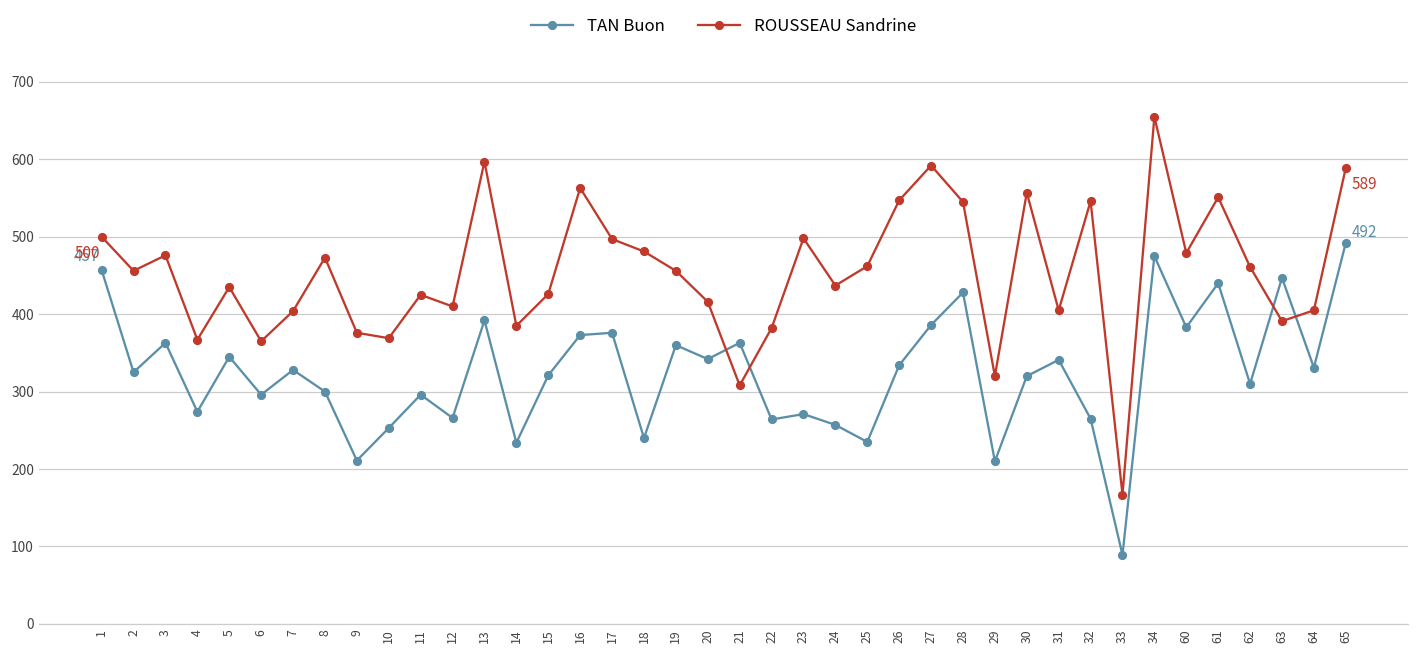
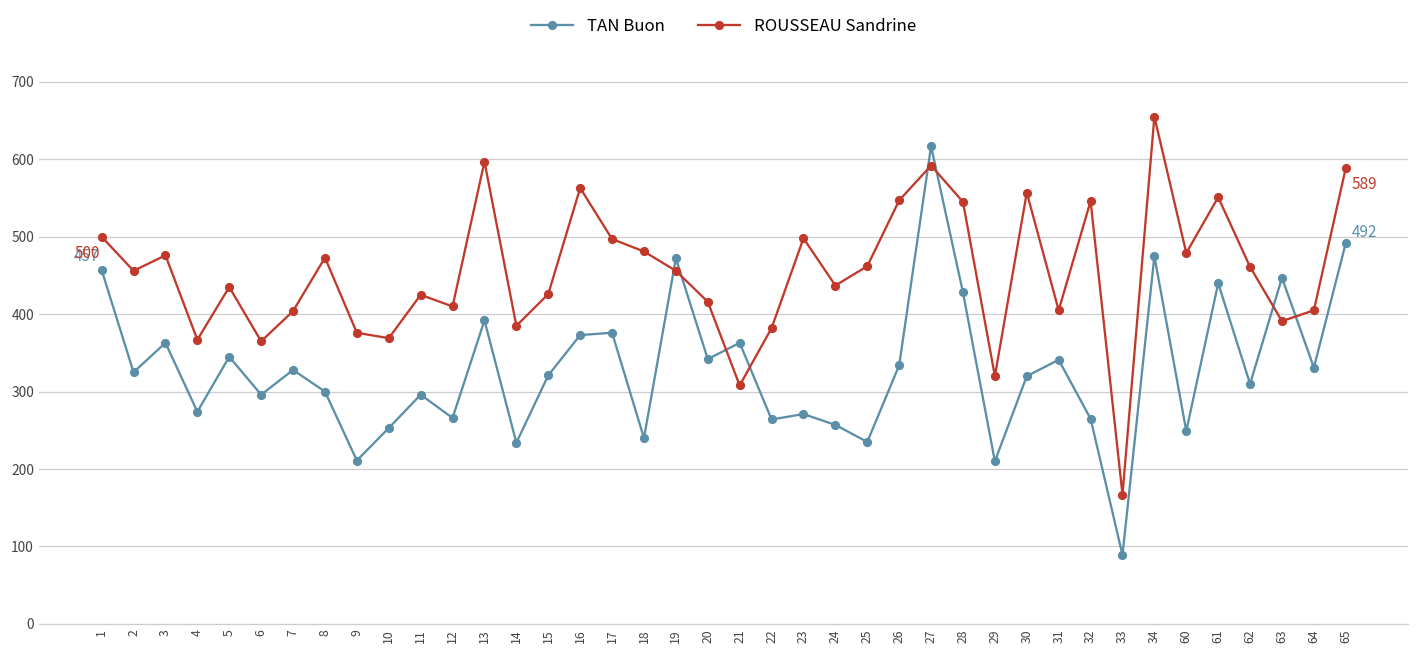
  {
    "TAN Buon": {
      "2": 330,
      "3": 360,
      "4": 270,
      "5": 350,
      "6": 300,
      "7": 330,
      "8": 300,
      "9": 210,
      "10": 250,
      "11": 300,
      "12": 270,
      "13": 390,
      "14": 230,
      "15": 320,
      "16": 370,
      "17": 380,
      "18": 240,
-     "19": 360,
+     "19": 470,
      "20": 340,
      "21": 360,
      "22": 260,
      "23": 270,
      "24": 260,
      "25": 240,
      "26": 330,
-     "27": 390,
+     "27": 620,
      "28": 430,
      "29": 210,
      "30": 320,
      "31": 340,
      "32": 270,
      "33": 90,
      "34": 480,
-     "60": 380,
+     "60": 250,
      "61": 440,
      "62": 310,
      "63": 450,
      "64": 330
    },
    "ROUSSEAU Sandrine": {
      "65": 589
    }
  }
